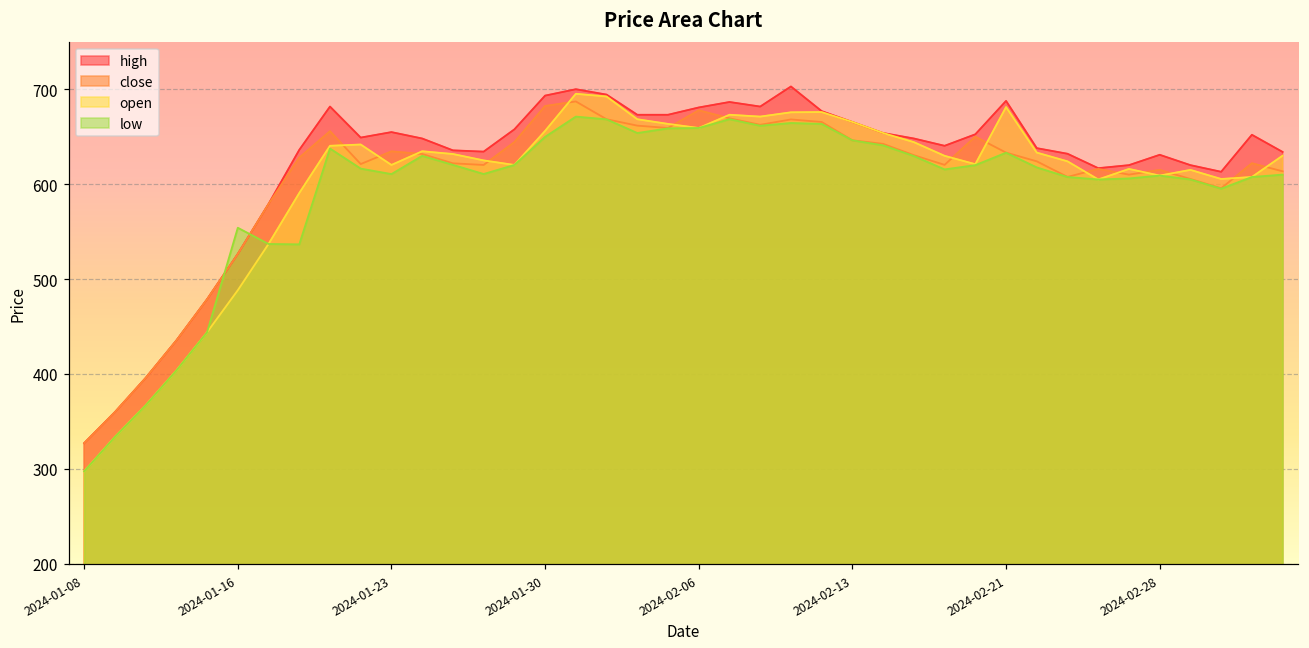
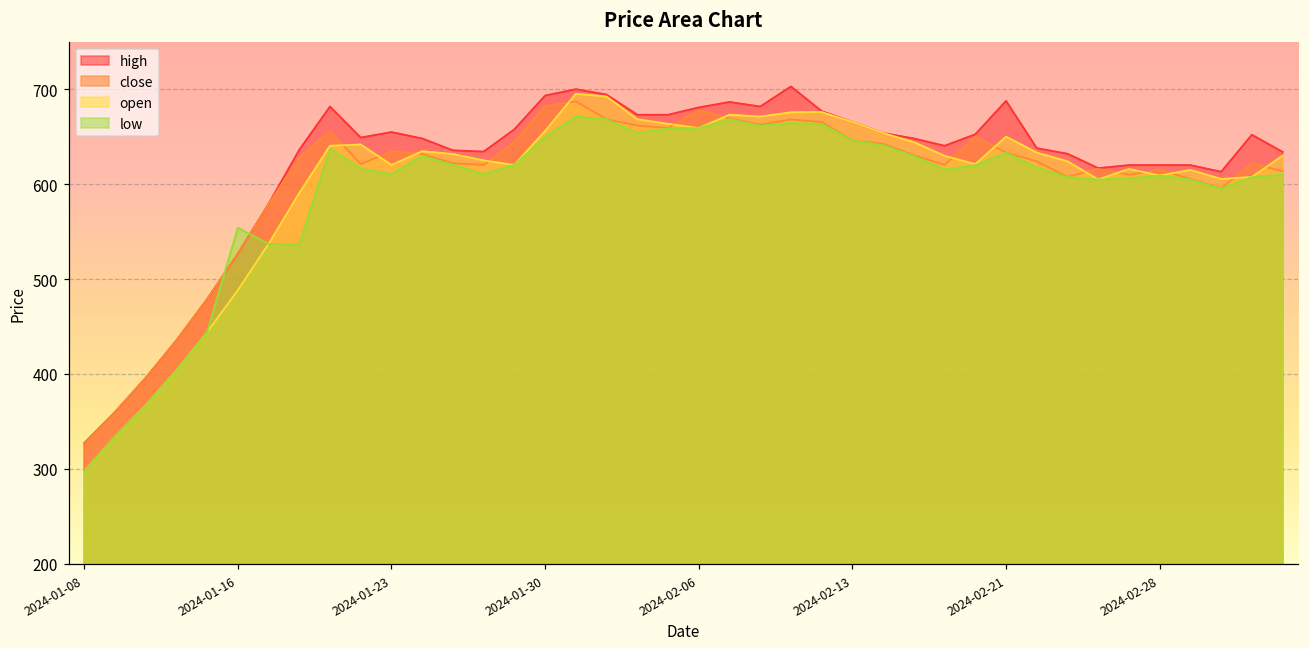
  {
    "high": {
      "2024-01-23": 650,
      "2024-01-30": 690,
      "2024-02-06": 680,
      "2024-02-21": 690,
-     "2024-02-28": 630
+     "2024-02-28": 620
    },
    "close": {
      "2024-01-23": 630,
      "2024-01-30": 680,
      "2024-02-06": 680,
      "2024-02-28": 620
    },
    "open": {
      "2024-01-16": 490,
      "2024-01-23": 620,
      "2024-01-30": 660,
-     "2024-02-21": 680
+     "2024-02-21": 650
    },
    "low": {
      "2024-01-16": 550,
      "2024-01-23": 610,
      "2024-01-30": 650
    }
  }
